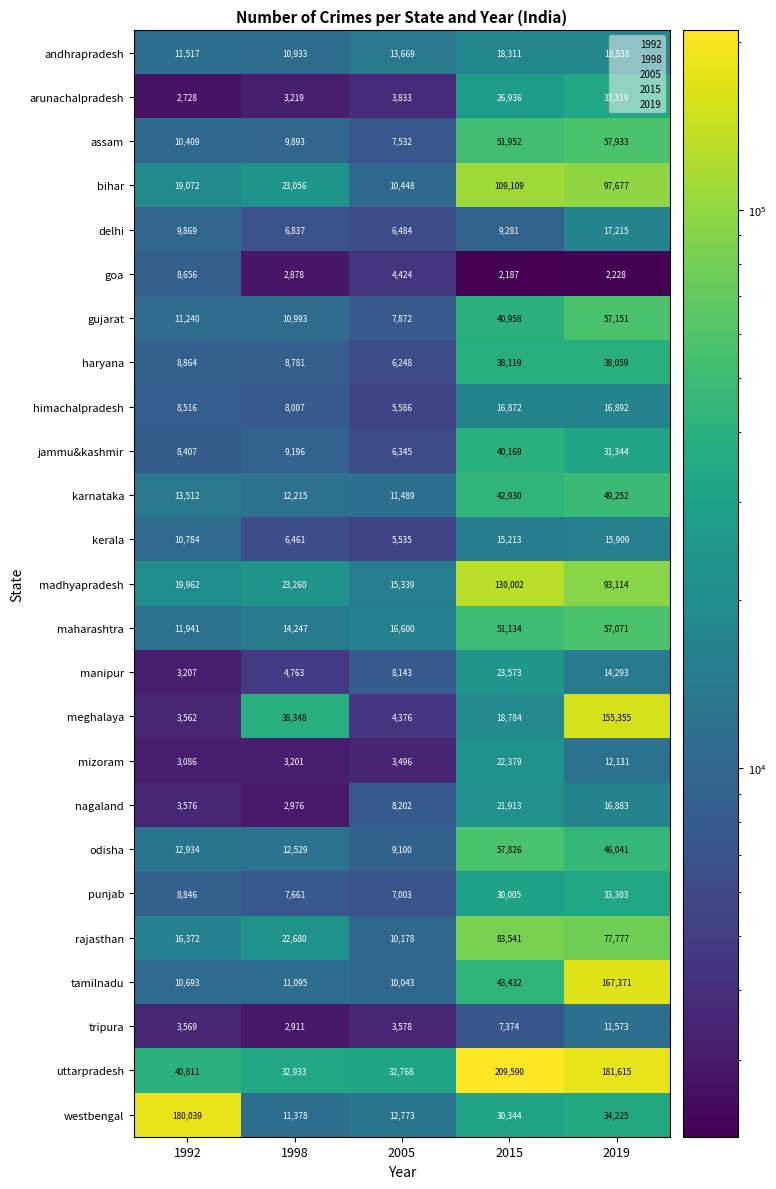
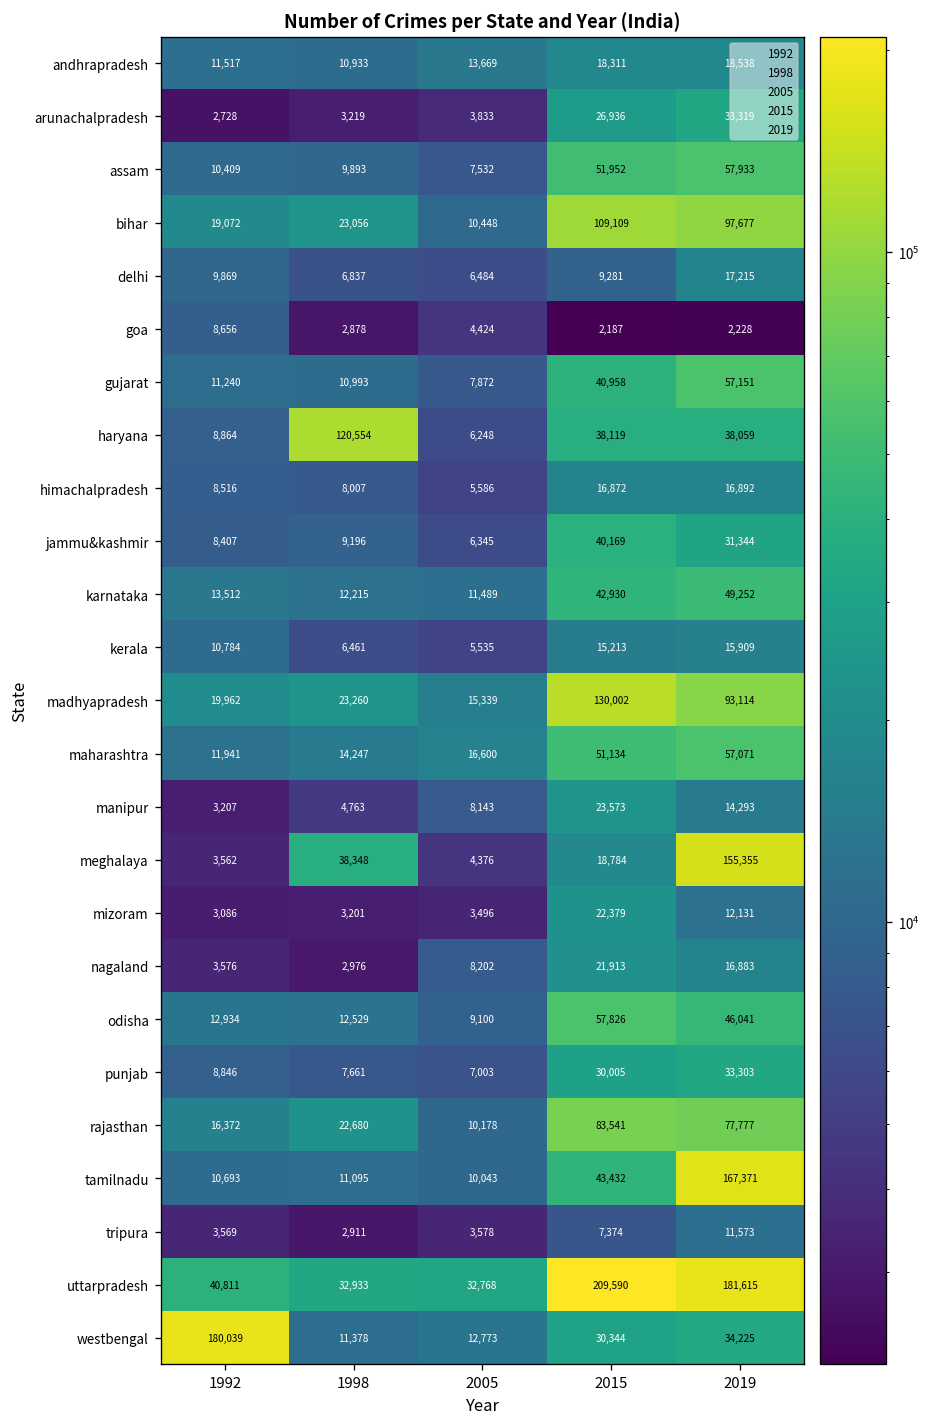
  {
    "andhrapradesh": {
      "1992": "11,517",
      "1998": "10,933",
      "2005": "13,669",
      "2015": "18,311"
    },
    "arunachalpradesh": {
      "1992": "2,728",
      "1998": "3,219",
      "2005": "3,833",
      "2015": "26,936"
    },
    "assam": {
      "1992": "10,409",
      "1998": "9,893",
      "2005": "7,532",
      "2015": "51,952",
      "2019": "57,933"
    },
    "bihar": {
      "1992": "19,072",
      "1998": "23,056",
      "2005": "10,448",
      "2015": "109,109",
      "2019": "97,677"
    },
    "delhi": {
      "1992": "9,869",
      "1998": "6,837",
      "2005": "6,484",
      "2015": "9,281",
      "2019": "17,215"
    },
    "goa": {
      "1992": "8,656",
      "1998": "2,878",
      "2005": "4,424",
      "2015": "2,187",
      "2019": "2,228"
    },
    "gujarat": {
      "1992": "11,240",
      "1998": "10,993",
      "2005": "7,872",
      "2015": "40,958",
      "2019": "57,151"
    },
    "haryana": {
      "1992": "8,864",
-     "1998": "8,781",
+     "1998": "120,554",
      "2005": "6,248",
      "2015": "38,119",
      "2019": "38,059"
    },
    "himachalpradesh": {
      "1992": "8,516",
      "1998": "8,007",
      "2005": "5,586",
      "2015": "16,872",
      "2019": "16,892"
    },
    "jammu&kashmir": {
      "1992": "8,407",
      "1998": "9,196",
      "2005": "6,345",
      "2015": "40,169",
      "2019": "31,344"
    },
    "karnataka": {
      "1992": "13,512",
      "1998": "12,215",
      "2005": "11,489",
      "2015": "42,930",
      "2019": "49,252"
    },
    "kerala": {
      "1992": "10,784",
      "1998": "6,461",
      "2005": "5,535",
      "2015": "15,213",
      "2019": "15,909"
    },
    "madhyapradesh": {
      "1992": "19,962",
      "1998": "23,260",
      "2005": "15,339",
      "2015": "130,002",
      "2019": "93,114"
    },
    "maharashtra": {
      "1992": "11,941",
      "1998": "14,247",
      "2005": "16,600",
      "2015": "51,134",
      "2019": "57,071"
    },
    "manipur": {
      "1992": "3,207",
      "1998": "4,763",
      "2005": "8,143",
      "2015": "23,573",
      "2019": "14,293"
    },
    "meghalaya": {
      "1992": "3,562",
      "1998": "38,348",
      "2005": "4,376",
      "2015": "18,784",
      "2019": "155,355"
    },
    "mizoram": {
      "1992": "3,086",
      "1998": "3,201",
      "2005": "3,496",
      "2015": "22,379",
      "2019": "12,131"
    },
    "nagaland": {
      "1992": "3,576",
      "1998": "2,976",
      "2005": "8,202",
      "2015": "21,913",
      "2019": "16,883"
    },
    "odisha": {
      "1992": "12,934",
      "1998": "12,529",
      "2005": "9,100",
      "2015": "57,826",
      "2019": "46,041"
    },
    "punjab": {
      "1992": "8,846",
      "1998": "7,661",
      "2005": "7,003",
      "2015": "30,005",
      "2019": "33,303"
    },
    "rajasthan": {
      "1992": "16,372",
      "1998": "22,680",
      "2005": "10,178",
      "2015": "83,541",
      "2019": "77,777"
    },
    "tamilnadu": {
      "1992": "10,693",
      "1998": "11,095",
      "2005": "10,043",
      "2015": "43,432",
      "2019": "167,371"
    },
    "tripura": {
      "1992": "3,569",
      "1998": "2,911",
      "2005": "3,578",
      "2015": "7,374",
      "2019": "11,573"
    },
    "uttarpradesh": {
      "1992": "40,811",
      "1998": "32,933",
      "2005": "32,768",
      "2015": "209,590",
      "2019": "181,615"
    },
    "westbengal": {
      "1992": "180,039",
      "1998": "11,378",
      "2005": "12,773",
      "2015": "30,344",
      "2019": "34,225"
    }
  }
